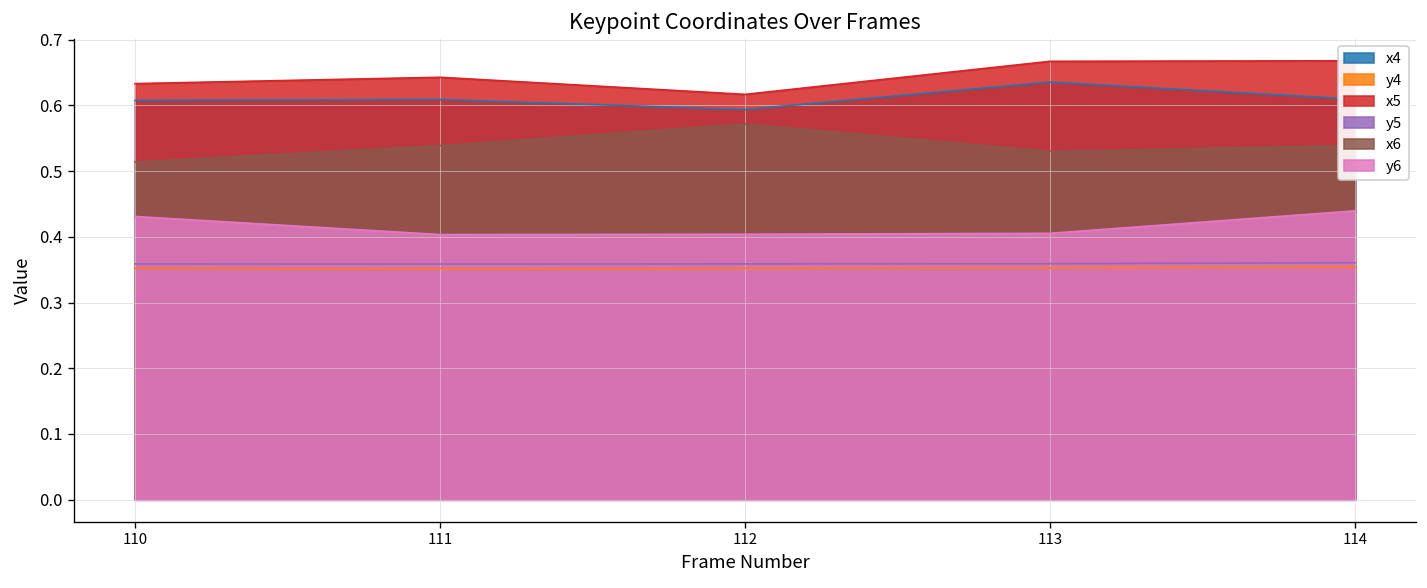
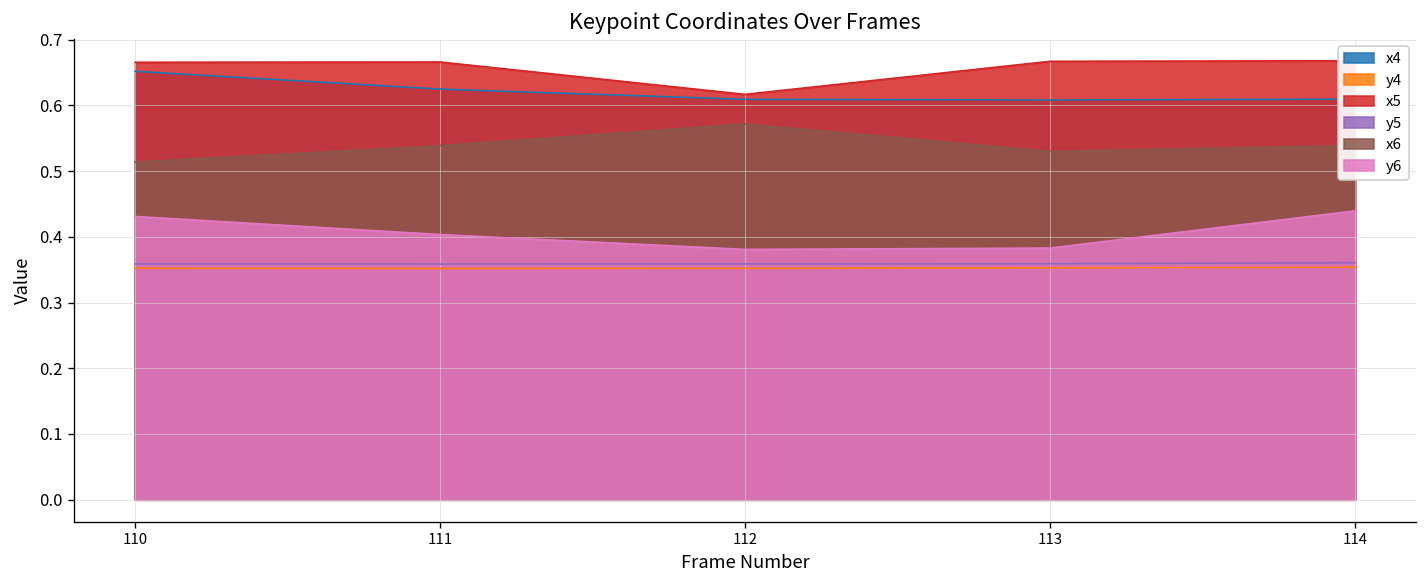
  {
    "x4": {
-     "110": 0.61,
-     "111": 0.61,
-     "112": 0.59,
-     "113": 0.64
+     "110": 0.65,
+     "111": 0.62,
+     "112": 0.61,
+     "113": 0.61
    },
    "y4": {
      "110": 0.35,
      "111": 0.35,
      "112": 0.35,
      "113": 0.35,
      "114": 0.35
    },
    "x5": {
-     "110": 0.63,
-     "111": 0.64,
+     "110": 0.67,
+     "111": 0.67,
      "112": 0.62,
      "113": 0.67
    },
    "y5": {
      "110": 0.36,
      "111": 0.36,
      "112": 0.36,
      "113": 0.36,
      "114": 0.36
    },
    "x6": {
      "110": 0.51,
      "111": 0.54,
      "112": 0.57,
      "113": 0.53
    },
    "y6": {
      "110": 0.43,
      "111": 0.40,
-     "112": 0.40,
-     "113": 0.41,
+     "112": 0.38,
+     "113": 0.38,
      "114": 0.44
    }
  }
